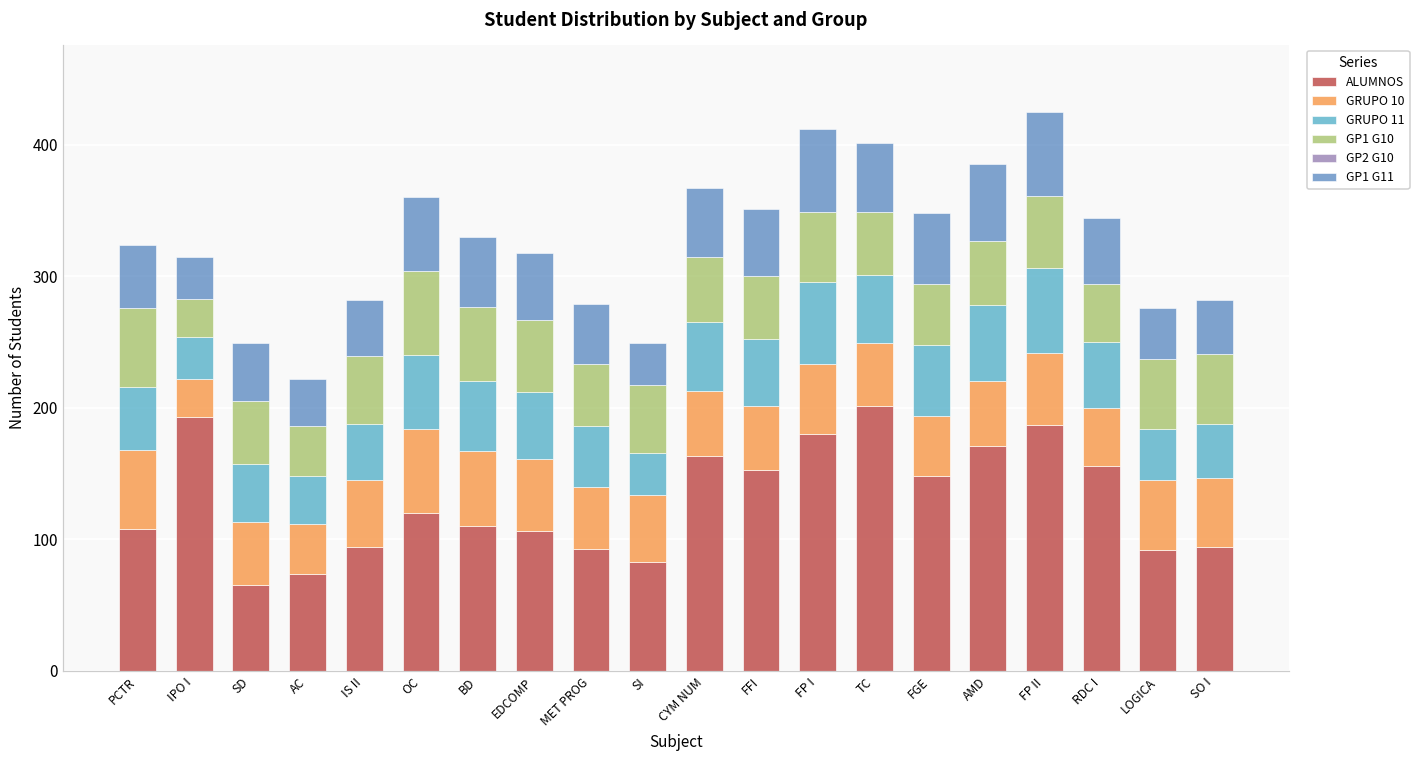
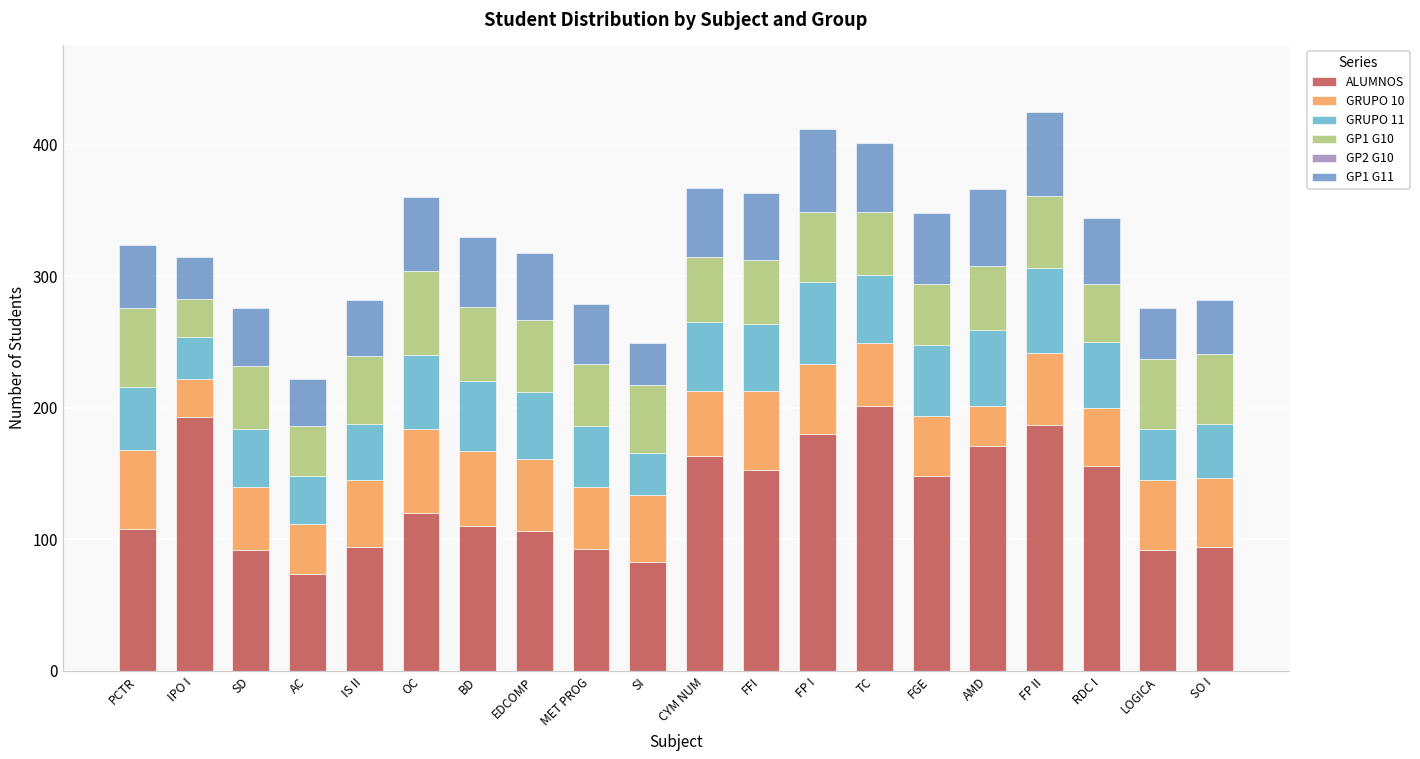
  {
    "ALUMNOS": {
      "PCTR": 108,
      "IPO I": 193,
-     "SD": 65,
+     "SD": 92,
      "AC": 74,
      "IS II": 94,
      "OC": 120,
      "BD": 110,
      "EDCOMP": 106,
      "MET PROG": 93,
      "SI": 83,
      "CYM NUM": 163,
      "FFI": 153,
      "FP I": 180,
      "TC": 201,
      "FGE": 148,
      "AMD": 171,
      "FP II": 187,
      "RDC I": 156,
      "LOGICA": 92,
      "SO I": 94
    },
    "GRUPO 10": {
      "PCTR": 60,
      "IPO I": 29,
      "SD": 48,
      "AC": 38,
      "IS II": 51,
      "OC": 64,
      "BD": 57,
      "EDCOMP": 55,
      "MET PROG": 47,
      "SI": 51,
      "CYM NUM": 50,
-     "FFI": 48,
+     "FFI": 60,
      "FP I": 53,
      "TC": 48,
      "FGE": 46,
-     "AMD": 49,
+     "AMD": 30,
      "FP II": 55,
      "RDC I": 44,
      "LOGICA": 53,
      "SO I": 53
    }
  }
